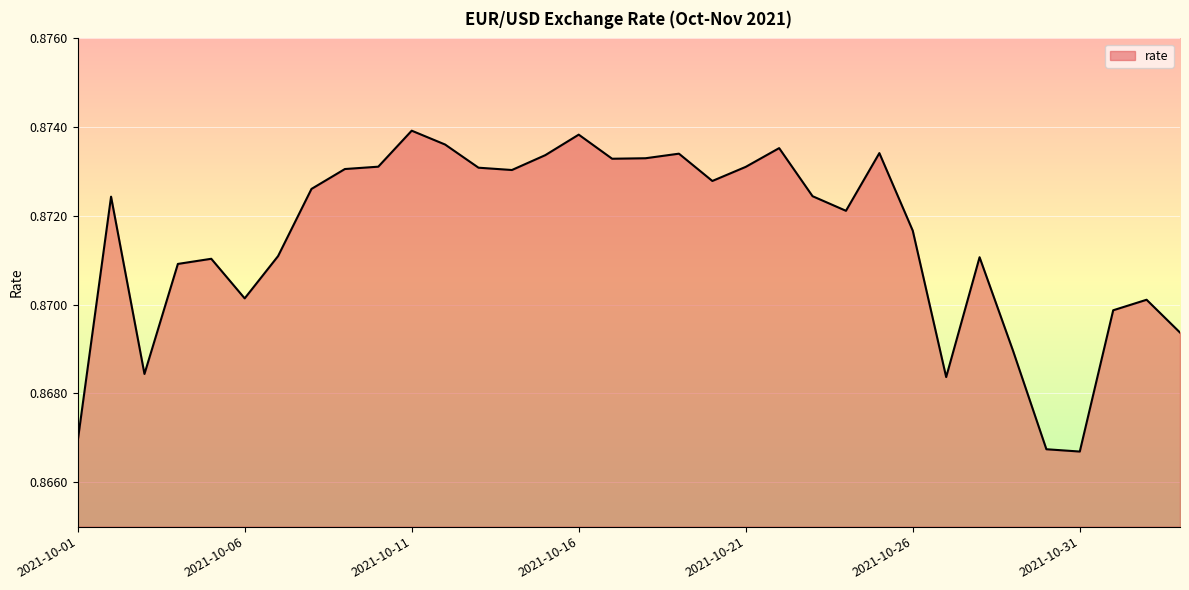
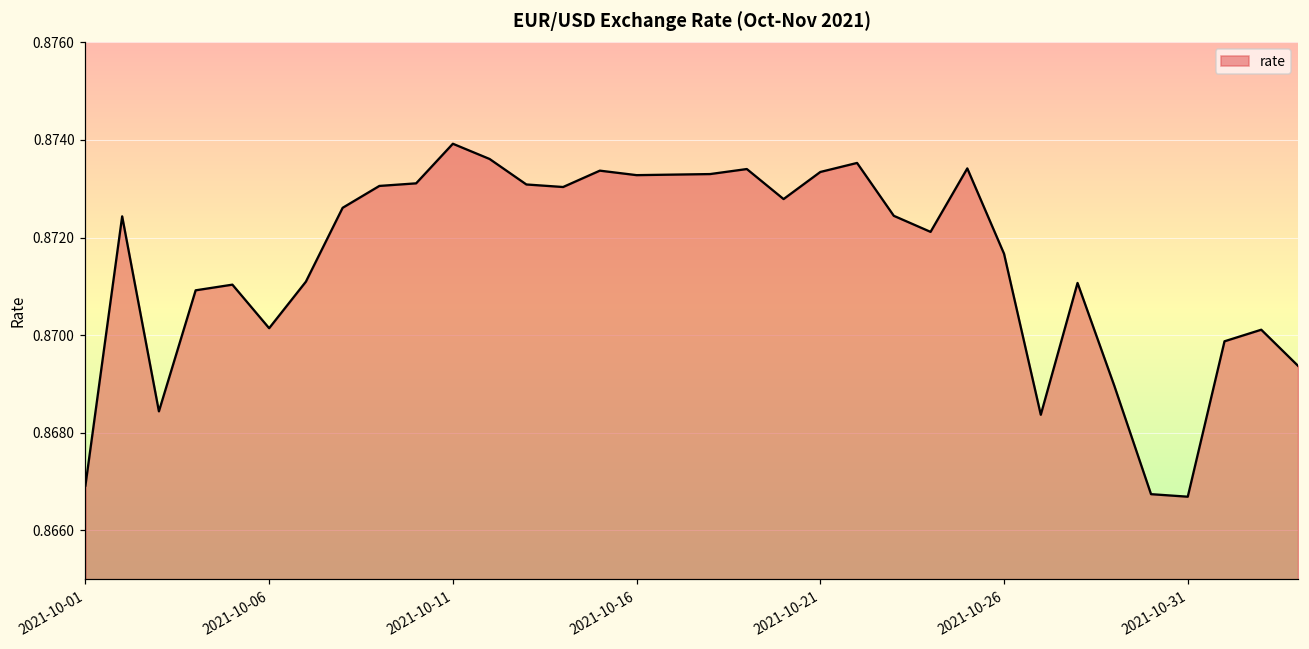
  {
    "2021-10-01": 0.8669,
    "2021-10-06": 0.8701,
    "2021-10-11": 0.8739,
-   "2021-10-16": 0.8738,
-   "2021-10-21": 0.8731,
+   "2021-10-16": 0.8733,
+   "2021-10-21": 0.8733,
    "2021-10-26": 0.8717,
    "2021-10-31": 0.8667
  }
